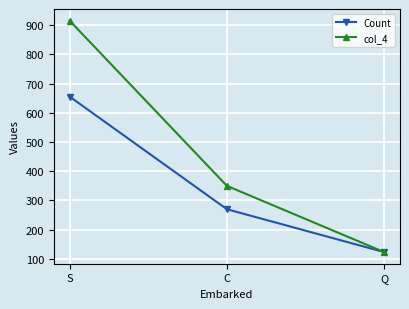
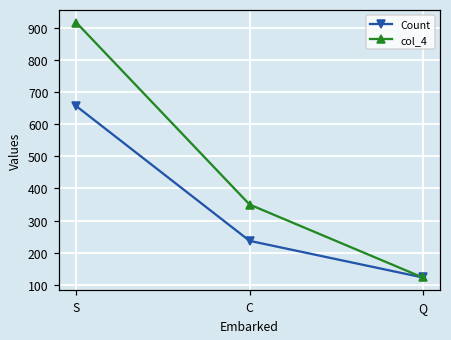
  {
    "Count": {
      "S": 660,
-     "C": 270
+     "C": 240
    },
    "col_4": {
      "S": 920,
      "C": 350
    }
  }
